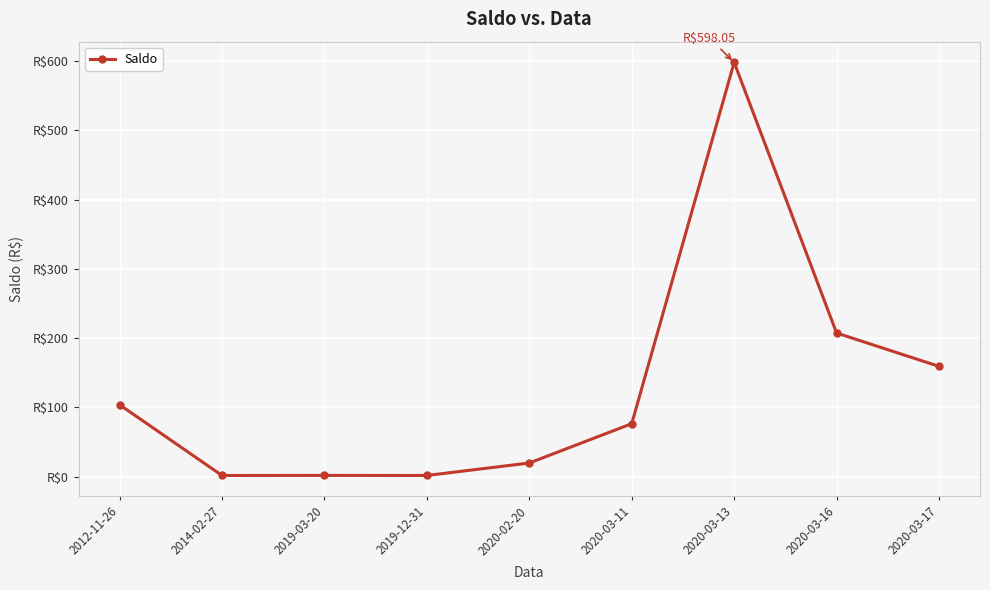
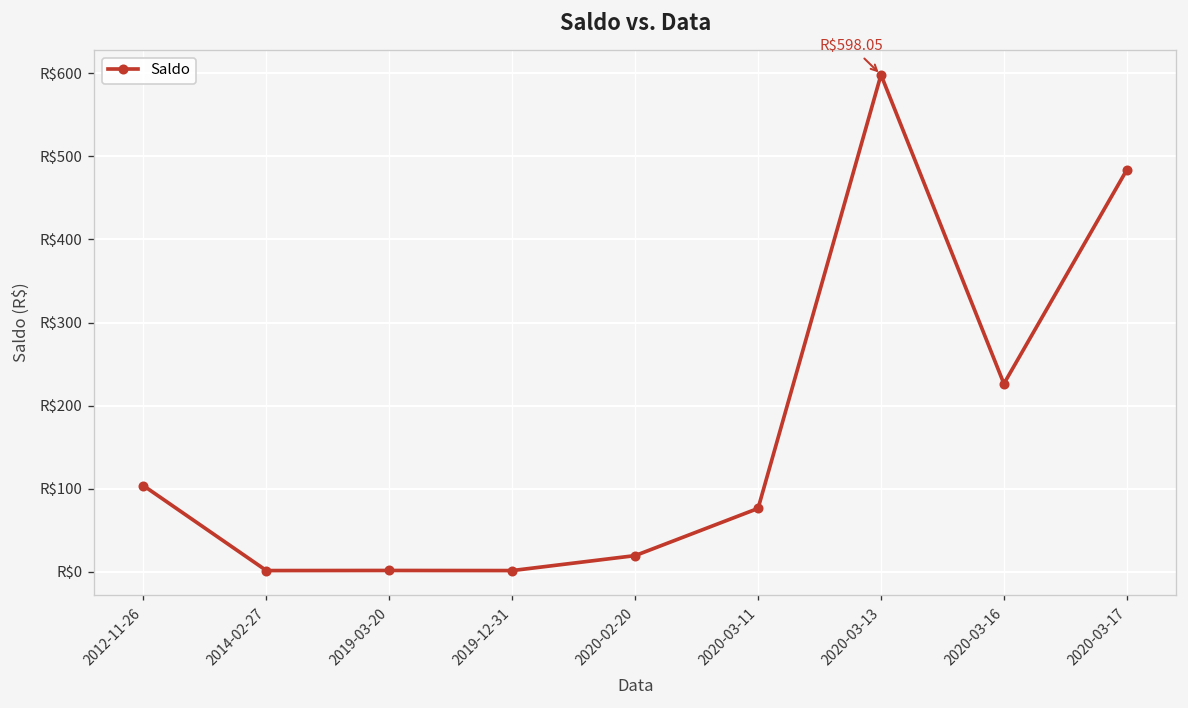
  {
    "2012-11-26": "R$100",
    "2014-02-27": "R$0",
    "2019-03-20": "R$0",
    "2019-12-31": "R$0",
    "2020-02-20": "R$20",
    "2020-03-11": "R$80",
-   "2020-03-16": "R$210",
-   "2020-03-17": "R$160"
+   "2020-03-16": "R$230",
+   "2020-03-17": "R$480"
  }
